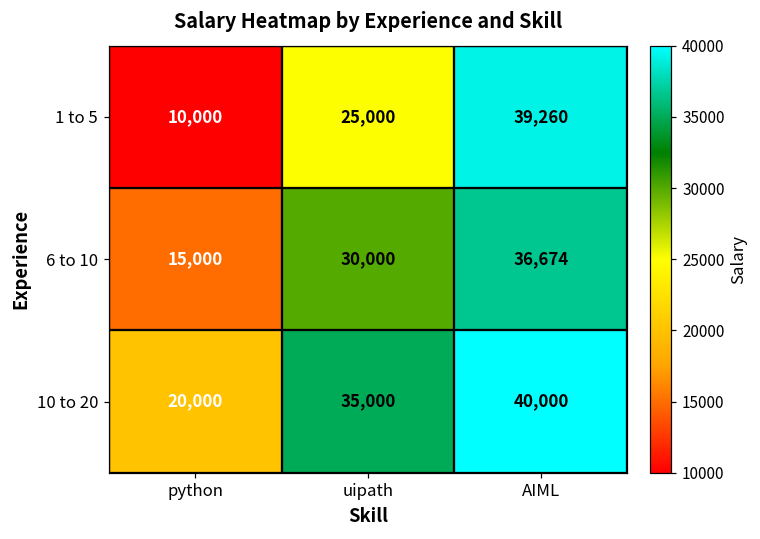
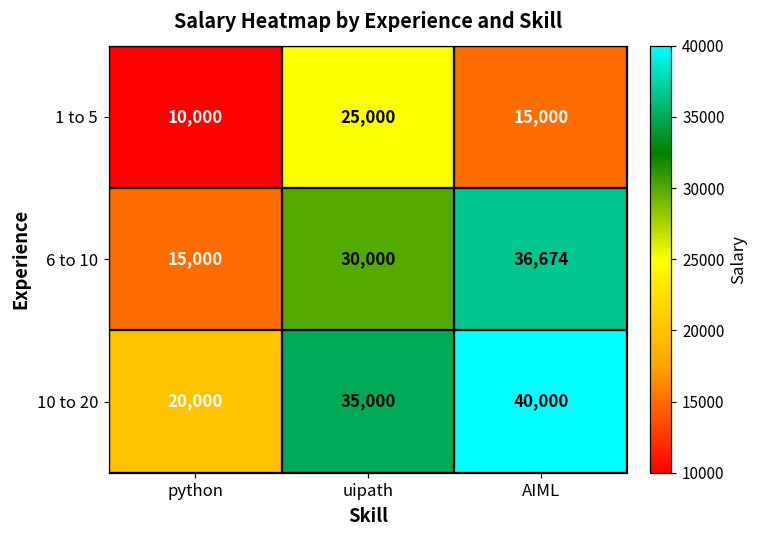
  {
    "1 to 5": {
      "python": "10,000",
      "uipath": "25,000",
-     "AIML": "39,260"
+     "AIML": "15,000"
    },
    "6 to 10": {
      "python": "15,000",
      "uipath": "30,000",
      "AIML": "36,674"
    },
    "10 to 20": {
      "python": "20,000",
      "uipath": "35,000",
      "AIML": "40,000"
    }
  }
